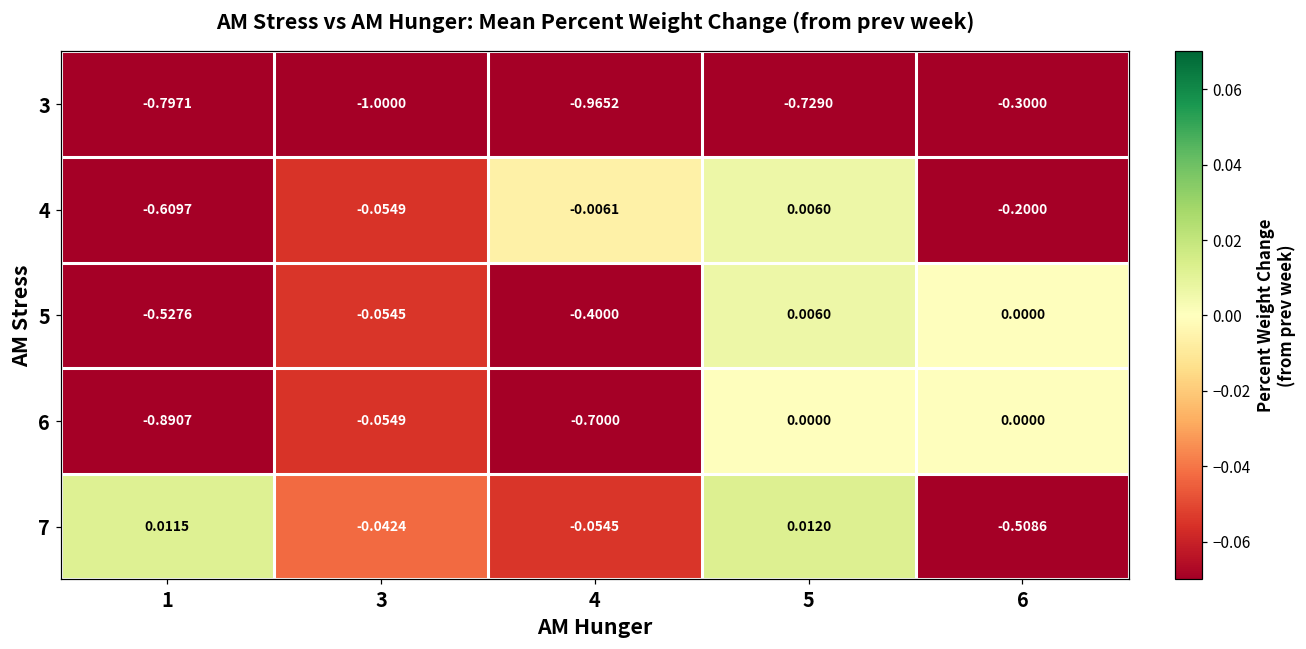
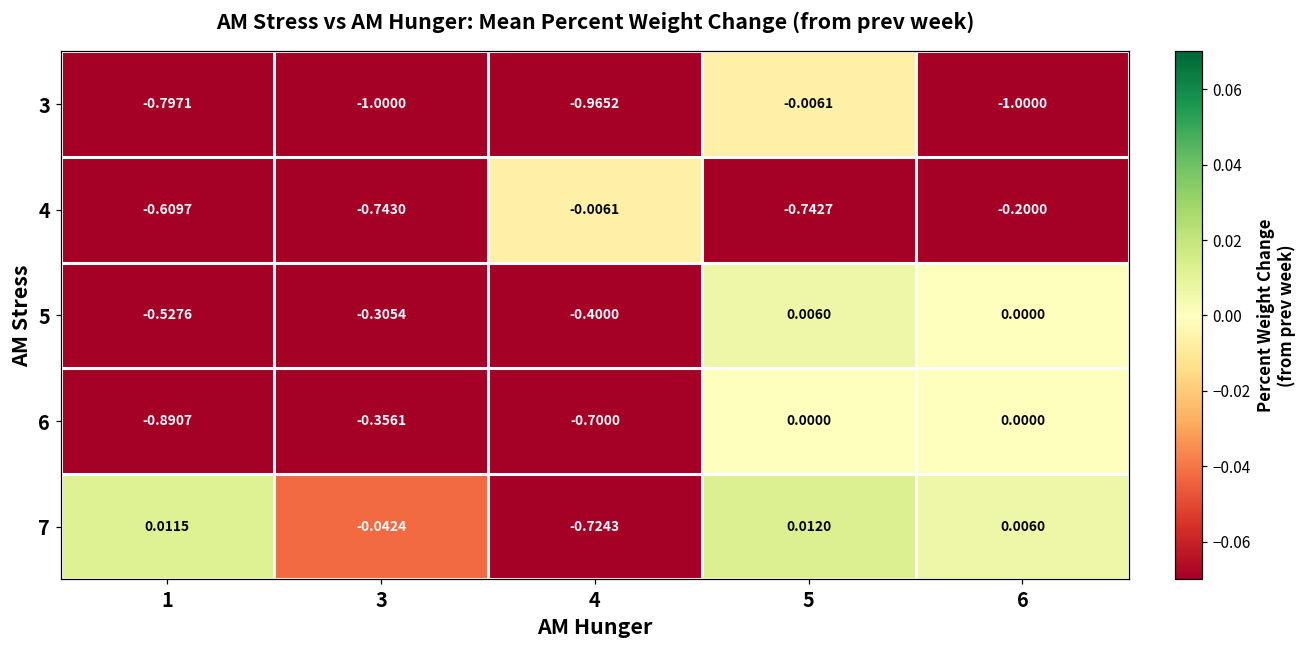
  {
    "3": {
      "1": -0.7971,
      "3": -1.0000,
      "4": -0.9652,
-     "5": -0.7290,
-     "6": -0.3000
+     "5": -0.0061,
+     "6": -1.0000
    },
    "4": {
      "1": -0.6097,
-     "3": -0.0549,
+     "3": -0.7430,
      "4": -0.0061,
-     "5": 0.0060,
+     "5": -0.7427,
      "6": -0.2000
    },
    "5": {
      "1": -0.5276,
-     "3": -0.0545,
+     "3": -0.3054,
      "4": -0.4000,
      "5": 0.0060,
      "6": 0.0000
    },
    "6": {
      "1": -0.8907,
-     "3": -0.0549,
+     "3": -0.3561,
      "4": -0.7000,
      "5": 0.0000,
      "6": 0.0000
    },
    "7": {
      "1": 0.0115,
      "3": -0.0424,
-     "4": -0.0545,
+     "4": -0.7243,
      "5": 0.0120,
-     "6": -0.5086
+     "6": 0.0060
    }
  }
